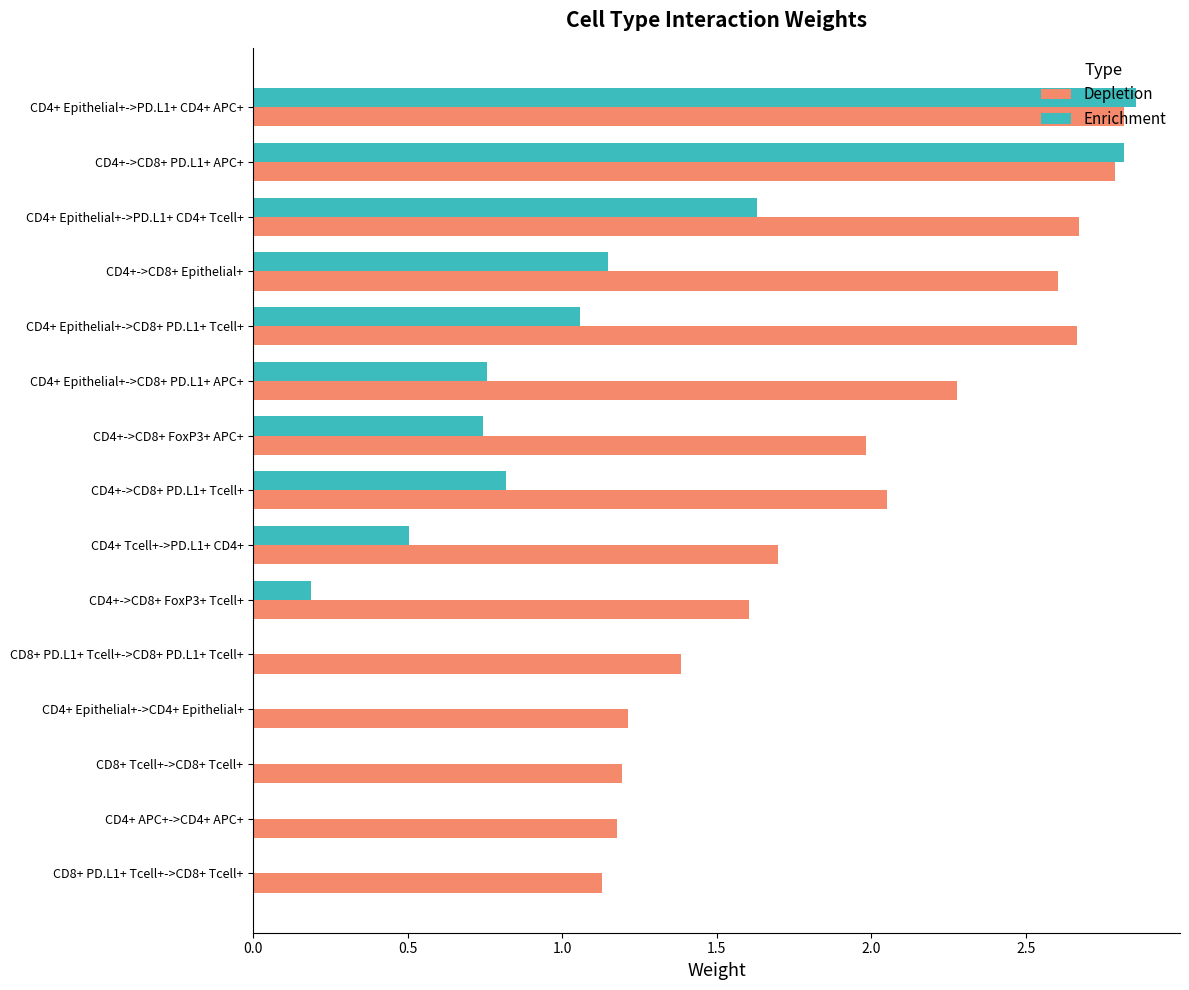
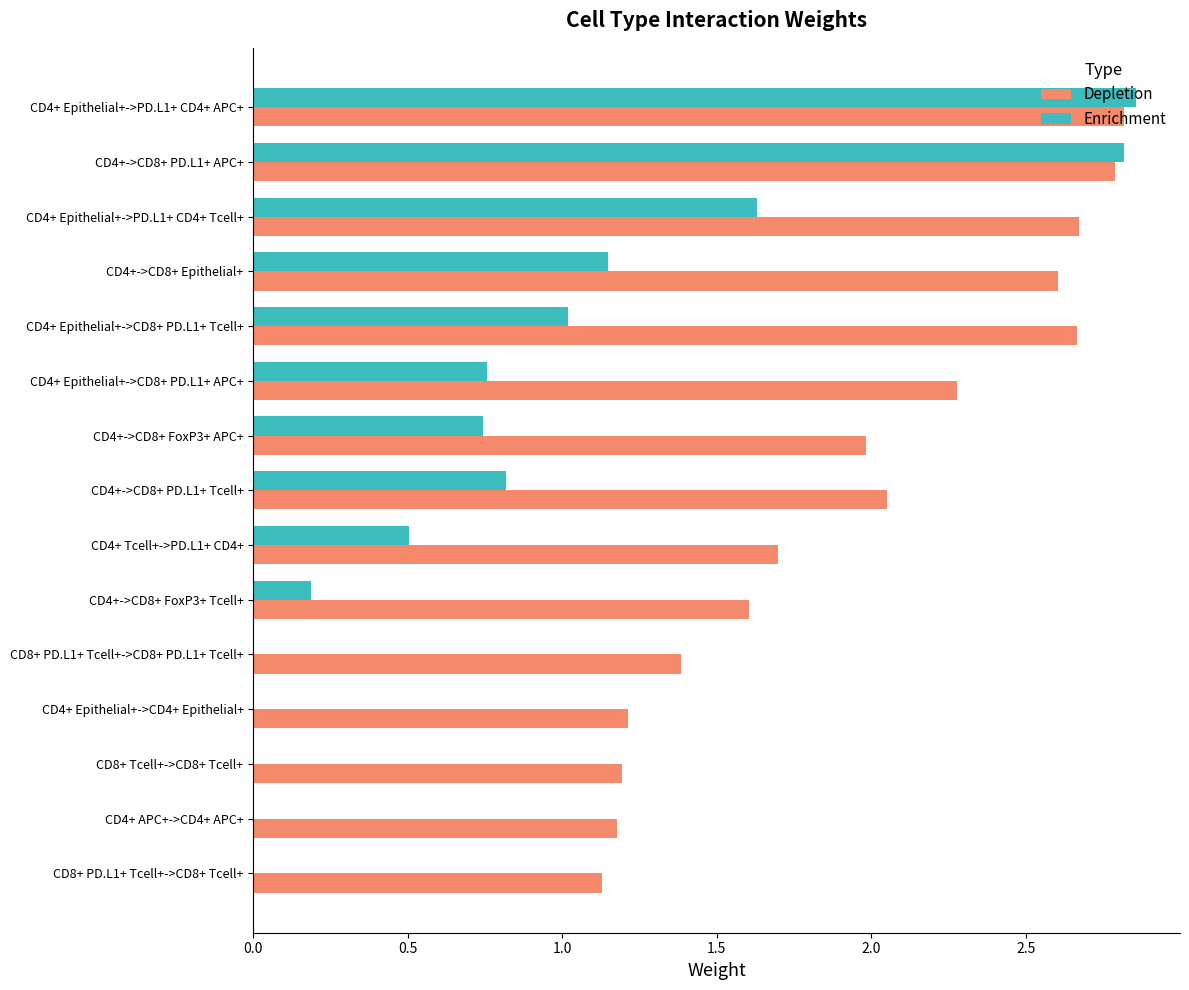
  {
    "Depletion": {
      "CD4+ Epithelial+->PD.L1+ CD4+ APC+": 2.82,
      "CD4+->CD8+ PD.L1+ APC+": 2.79,
      "CD4+ Epithelial+->PD.L1+ CD4+ Tcell+": 2.67,
      "CD4+->CD8+ Epithelial+": 2.60,
      "CD4+ Epithelial+->CD8+ PD.L1+ Tcell+": 2.66,
      "CD4+ Epithelial+->CD8+ PD.L1+ APC+": 2.28,
      "CD4+->CD8+ FoxP3+ APC+": 1.98,
      "CD4+->CD8+ PD.L1+ Tcell+": 2.05,
      "CD4+ Tcell+->PD.L1+ CD4+": 1.70,
      "CD4+->CD8+ FoxP3+ Tcell+": 1.61,
      "CD8+ PD.L1+ Tcell+->CD8+ PD.L1+ Tcell+": 1.38,
      "CD4+ Epithelial+->CD4+ Epithelial+": 1.21,
      "CD8+ Tcell+->CD8+ Tcell+": 1.19,
      "CD4+ APC+->CD4+ APC+": 1.18,
      "CD8+ PD.L1+ Tcell+->CD8+ Tcell+": 1.13
    },
    "Enrichment": {
      "CD4+ Epithelial+->PD.L1+ CD4+ APC+": 2.86,
      "CD4+->CD8+ PD.L1+ APC+": 2.82,
      "CD4+ Epithelial+->PD.L1+ CD4+ Tcell+": 1.63,
      "CD4+->CD8+ Epithelial+": 1.15,
-     "CD4+ Epithelial+->CD8+ PD.L1+ Tcell+": 1.06,
+     "CD4+ Epithelial+->CD8+ PD.L1+ Tcell+": 1.02,
      "CD4+ Epithelial+->CD8+ PD.L1+ APC+": 0.76,
      "CD4+->CD8+ FoxP3+ APC+": 0.74,
      "CD4+->CD8+ PD.L1+ Tcell+": 0.82,
      "CD4+ Tcell+->PD.L1+ CD4+": 0.50,
      "CD4+->CD8+ FoxP3+ Tcell+": 0.19,
      "CD8+ PD.L1+ Tcell+->CD8+ PD.L1+ Tcell+": 0.00,
      "CD4+ Epithelial+->CD4+ Epithelial+": 0.00,
      "CD8+ Tcell+->CD8+ Tcell+": 0.00,
      "CD4+ APC+->CD4+ APC+": 0.00,
      "CD8+ PD.L1+ Tcell+->CD8+ Tcell+": 0.00
    }
  }
